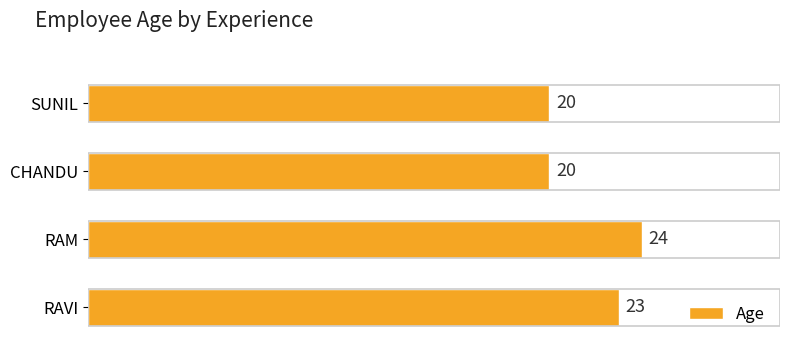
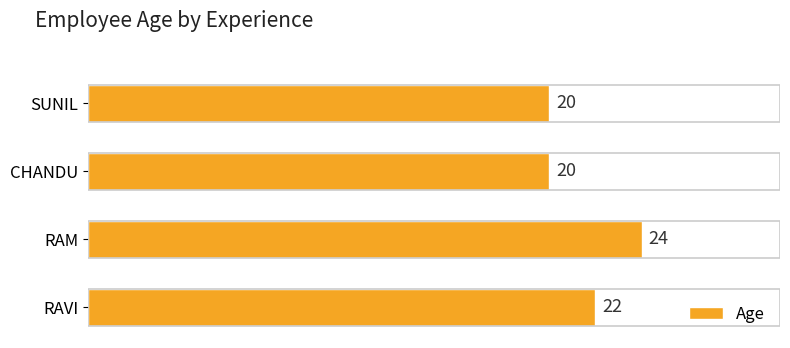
  {
    "SUNIL": 20,
    "CHANDU": 20,
    "RAM": 24,
-   "RAVI": 23
+   "RAVI": 22
  }
